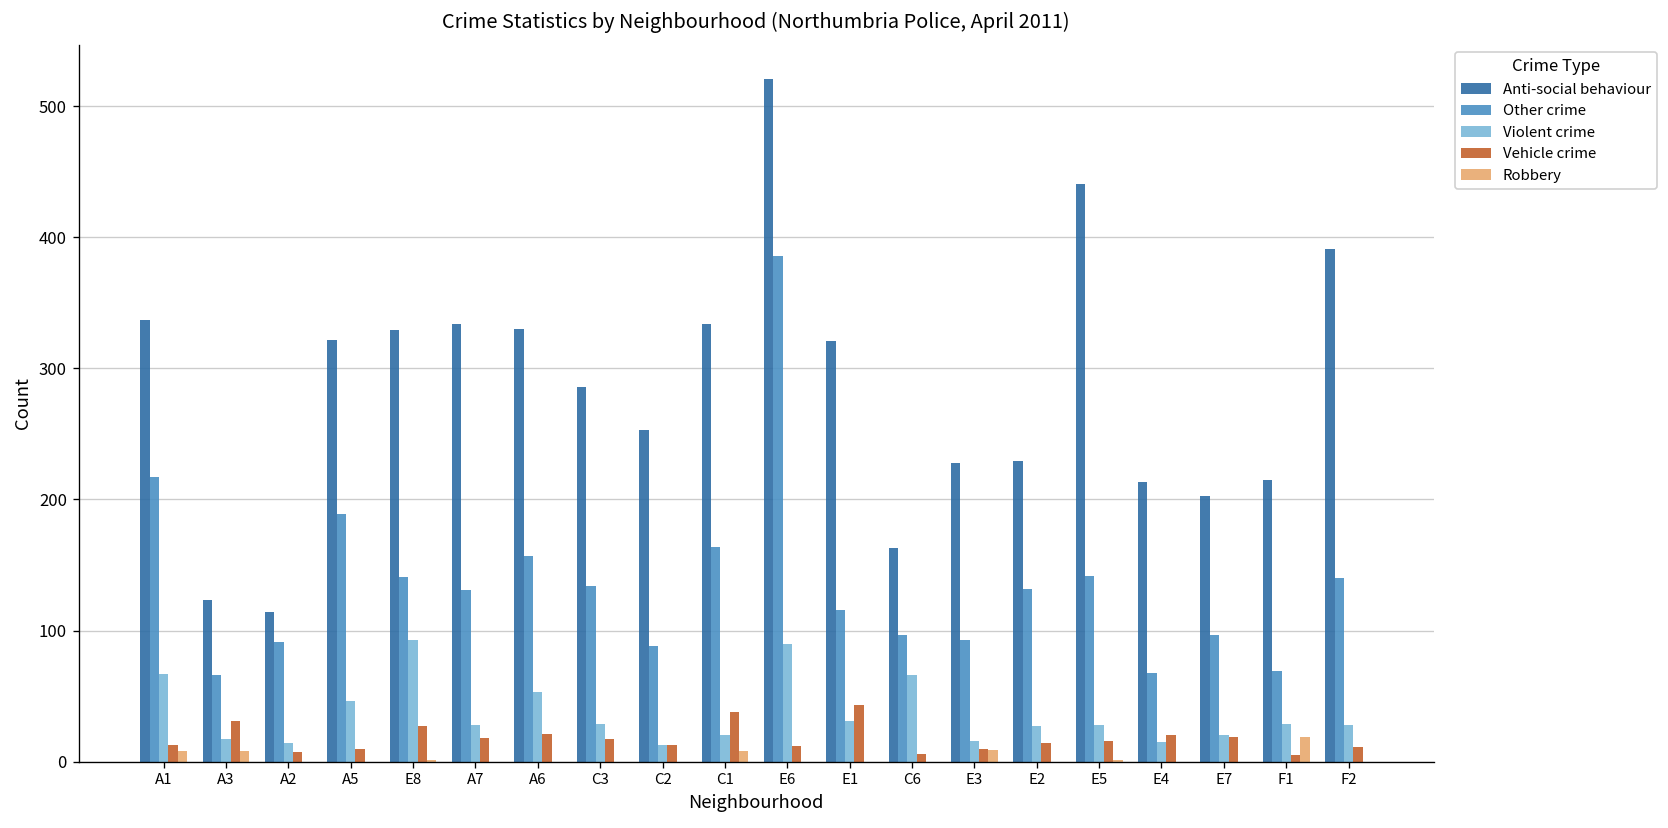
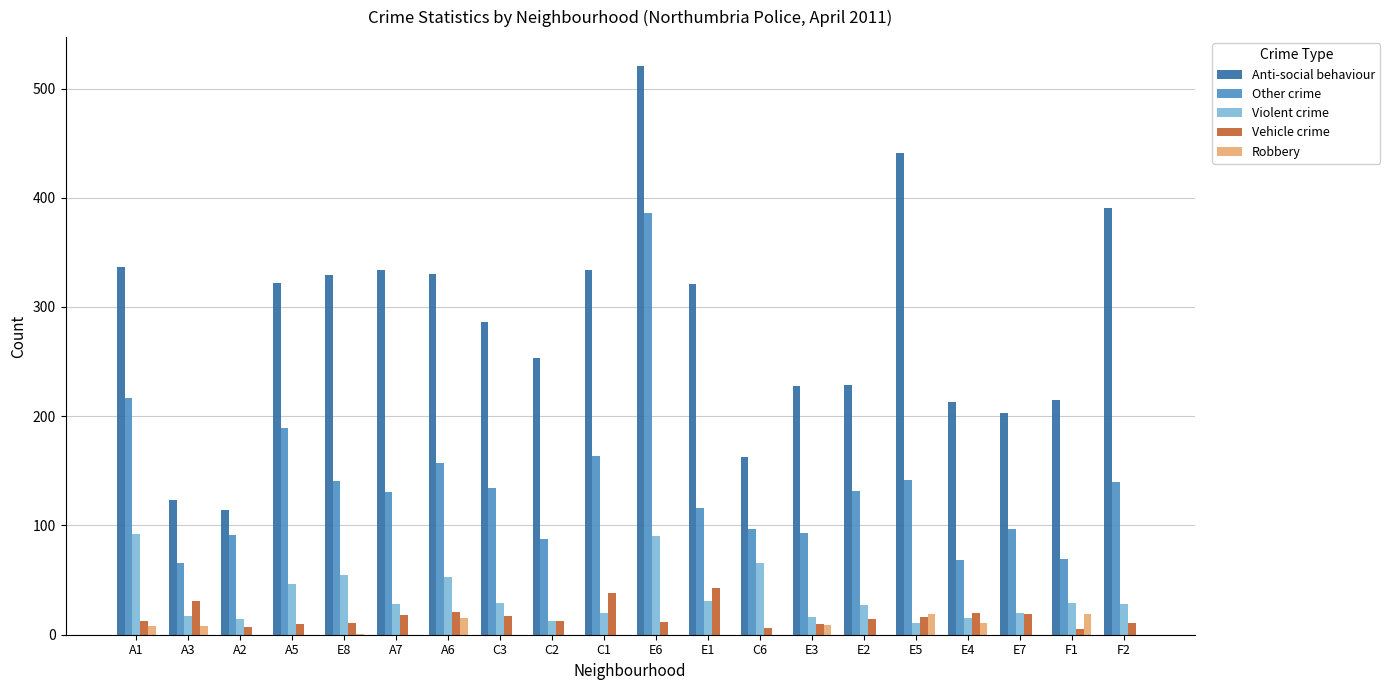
  {
    "Violent crime": {
-     "A1": 67,
+     "A1": 92,
      "A3": 17,
      "A2": 14,
      "A5": 46,
-     "E8": 93,
+     "E8": 55,
      "A7": 28,
      "A6": 53,
      "C3": 29,
      "C2": 13,
      "C1": 20,
      "E6": 90,
      "E1": 31,
      "C6": 66,
      "E3": 16,
      "E2": 27,
-     "E5": 28,
+     "E5": 11,
      "E4": 15,
      "E7": 20,
      "F1": 29,
      "F2": 28
    },
    "Vehicle crime": {
      "A1": 13,
      "A3": 31,
      "A2": 7,
      "A5": 10,
-     "E8": 27,
+     "E8": 11,
      "A7": 18,
      "A6": 21,
      "C3": 17,
      "C2": 13,
      "C1": 38,
      "E6": 12,
      "E1": 43,
      "C6": 6,
      "E3": 10,
      "E2": 14,
      "E5": 16,
      "E4": 20,
      "E7": 19,
      "F1": 5,
      "F2": 11
    },
    "Robbery": {
      "A1": 8,
      "A3": 8,
      "A2": 0,
      "A5": 0,
      "A7": 0,
-     "A6": 0,
+     "A6": 15,
      "C3": 0,
      "C2": 0,
-     "C1": 8,
+     "C1": 0,
      "E6": 0,
      "E1": 0,
      "C6": 0,
      "E3": 9,
      "E2": 0,
-     "E5": 1,
-     "E4": 0,
+     "E5": 19,
+     "E4": 11,
      "E7": 0,
      "F1": 19,
      "F2": 0
    }
  }
